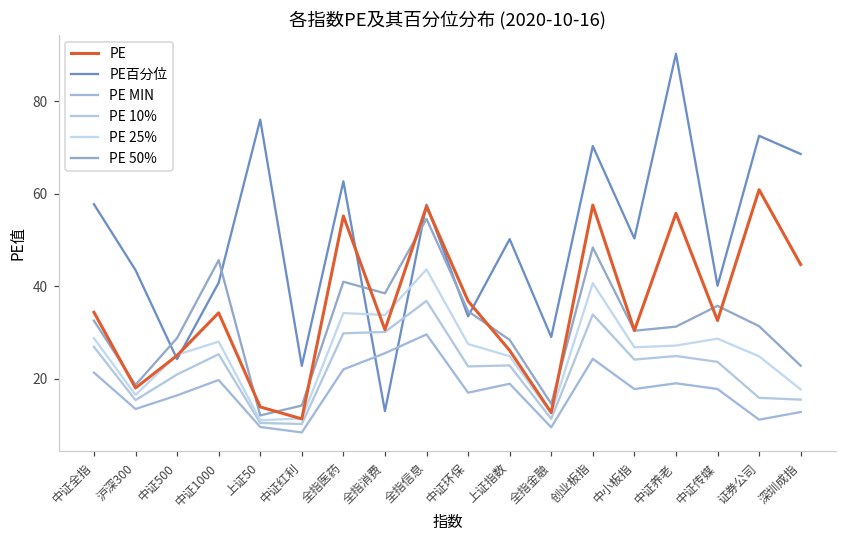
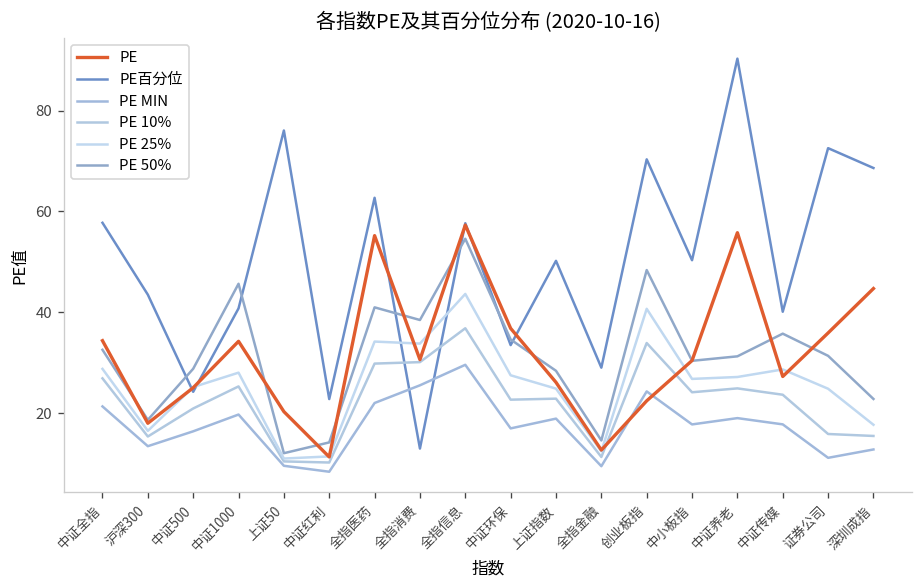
  {
    "PE": {
      "中证全指": 34,
      "沪深300": 18,
      "中证1000": 34,
-     "上证50": 14,
+     "上证50": 20,
      "全指医药": 55,
      "中证环保": 37,
      "上证指数": 26,
-     "创业板指": 58,
+     "创业板指": 22,
      "中证养老": 56,
-     "中证传媒": 33,
-     "证券公司": 61,
+     "中证传媒": 27,
+     "证券公司": 36,
      "深圳成指": 45
    }
  }
